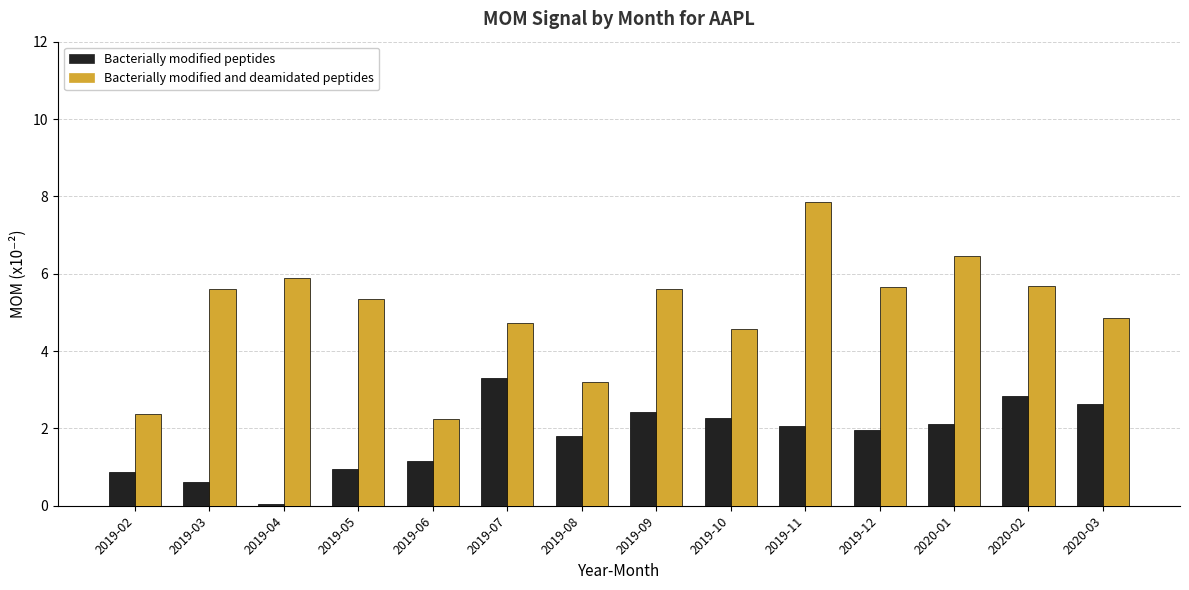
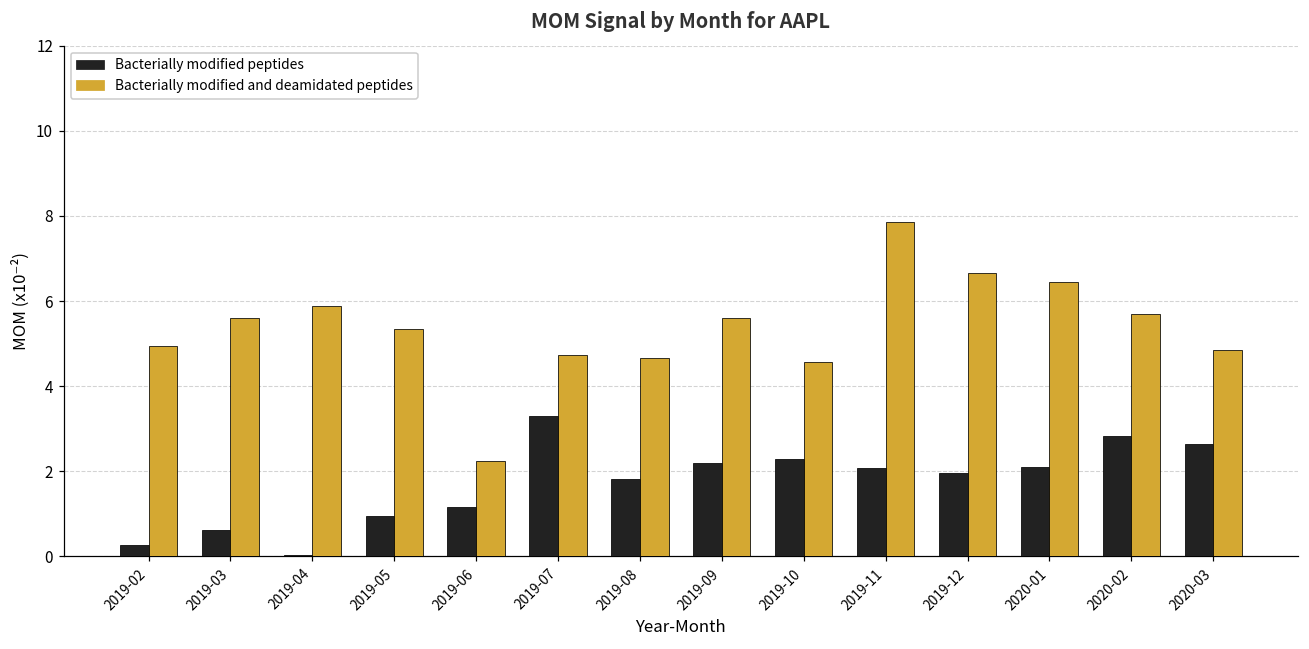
  {
    "Bacterially modified peptides": {
-     "2019-02": 0.9,
+     "2019-02": 0.3,
      "2019-03": 0.6,
      "2019-05": 0.9,
      "2019-06": 1.2,
      "2019-07": 3.3,
      "2019-08": 1.8,
-     "2019-09": 2.4,
+     "2019-09": 2.2,
      "2019-10": 2.3,
      "2019-11": 2.1,
      "2019-12": 2.0,
      "2020-01": 2.1,
      "2020-02": 2.8,
      "2020-03": 2.6
    },
    "Bacterially modified and deamidated peptides": {
-     "2019-02": 2.4,
+     "2019-02": 4.9,
      "2019-03": 5.6,
      "2019-04": 5.9,
      "2019-05": 5.3,
      "2019-06": 2.2,
      "2019-07": 4.7,
-     "2019-08": 3.2,
+     "2019-08": 4.7,
      "2019-09": 5.6,
      "2019-10": 4.6,
      "2019-11": 7.9,
-     "2019-12": 5.7,
+     "2019-12": 6.7,
      "2020-01": 6.4,
      "2020-02": 5.7,
      "2020-03": 4.8
    }
  }
